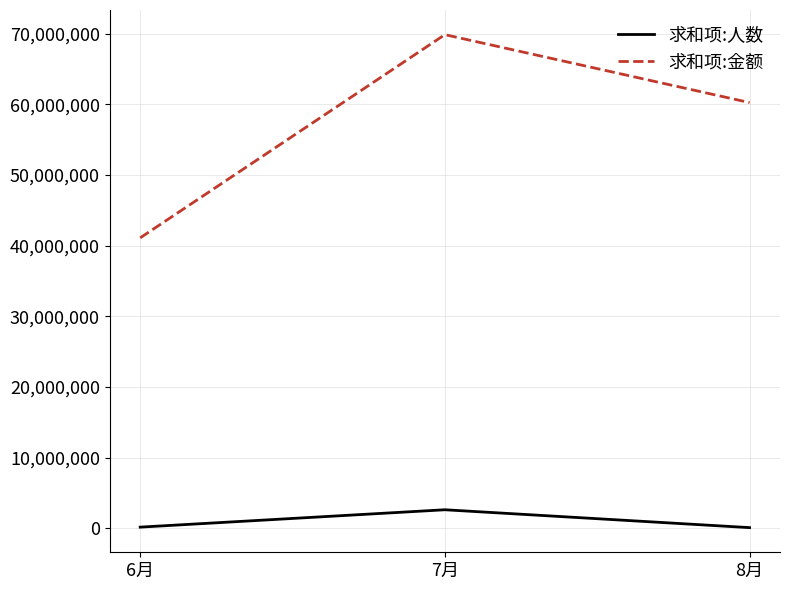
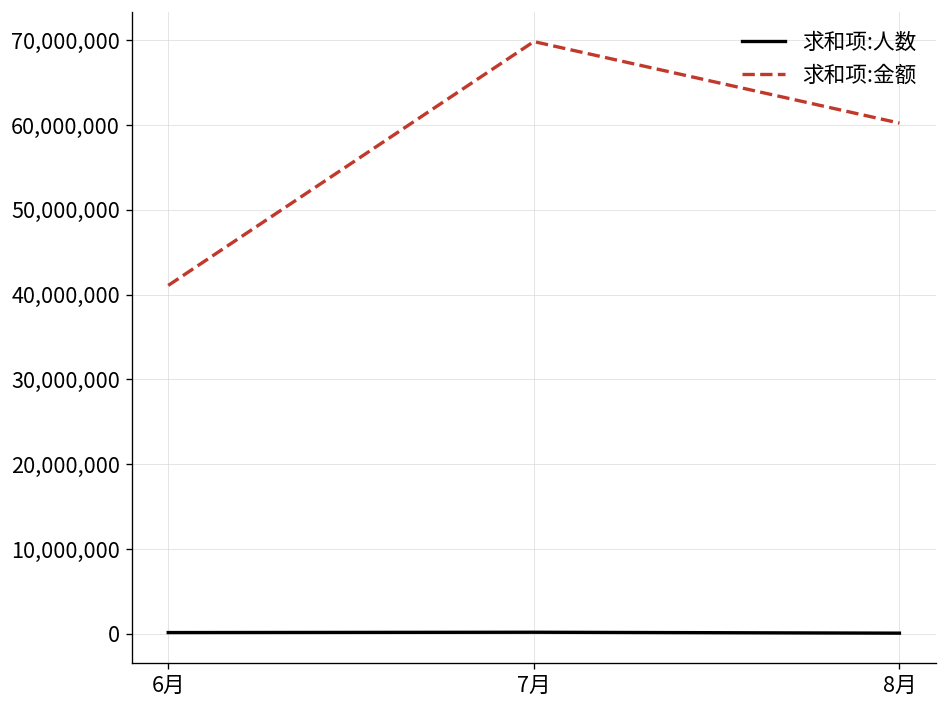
  {
    "求和项:人数": {
      "6月": "0",
-     "7月": "3,000,000",
+     "7月": "0",
      "8月": "0"
    },
    "求和项:金额": {
      "6月": "41,000,000",
      "7月": "70,000,000",
      "8月": "60,000,000"
    }
  }
